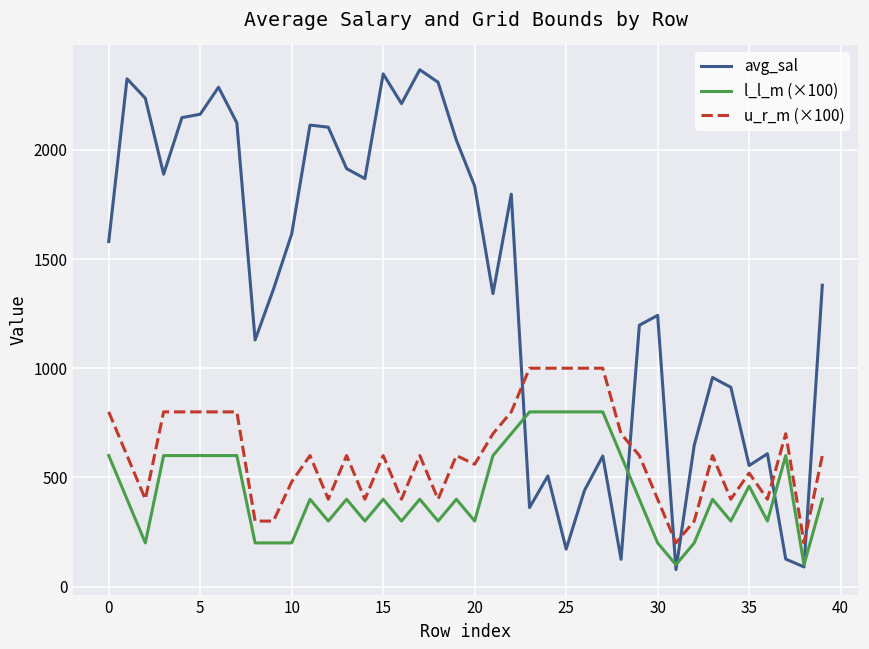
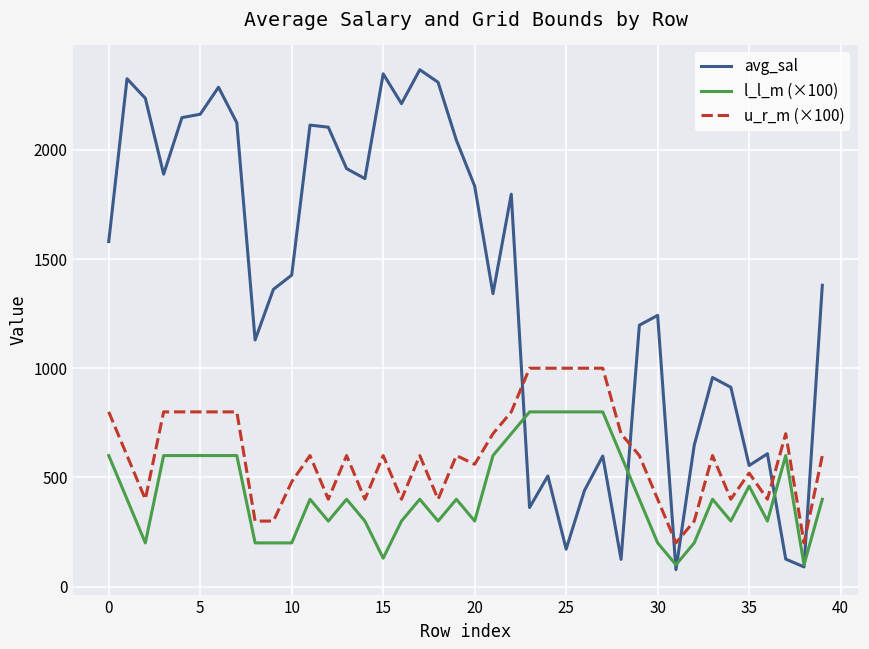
  {
    "avg_sal": {
      "0": 1580,
      "5": 2160,
-     "10": 1620,
+     "10": 1430,
      "15": 2350,
      "20": 1830,
      "25": 170,
      "30": 1240,
      "35": 550
    },
    "l_l_m (×100)": {
      "0": 600,
      "5": 600,
      "10": 200,
-     "15": 400,
+     "15": 130,
      "20": 300,
      "25": 800,
      "30": 200,
      "35": 460
    },
    "u_r_m (×100)": {
      "0": 800,
      "5": 800,
      "10": 480,
      "15": 600,
      "20": 560,
      "25": 1000,
      "30": 400,
      "35": 520
    }
  }
